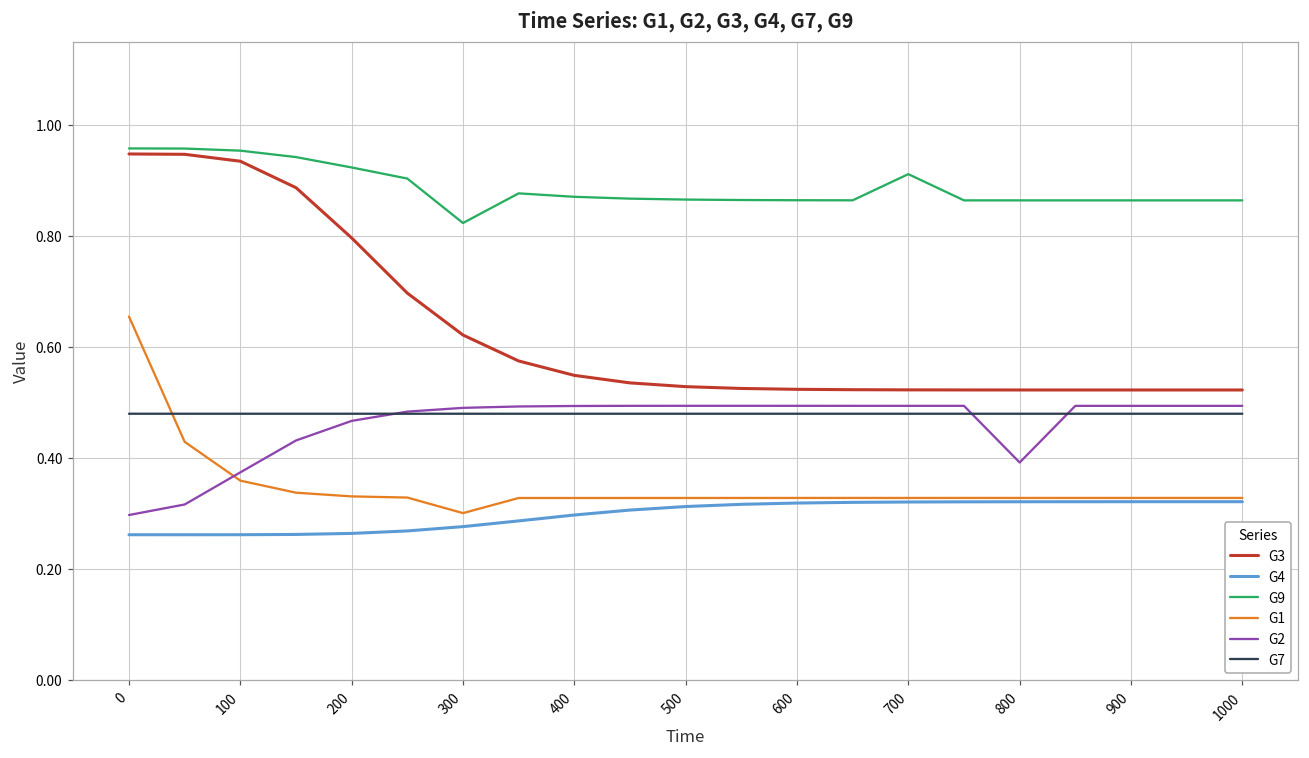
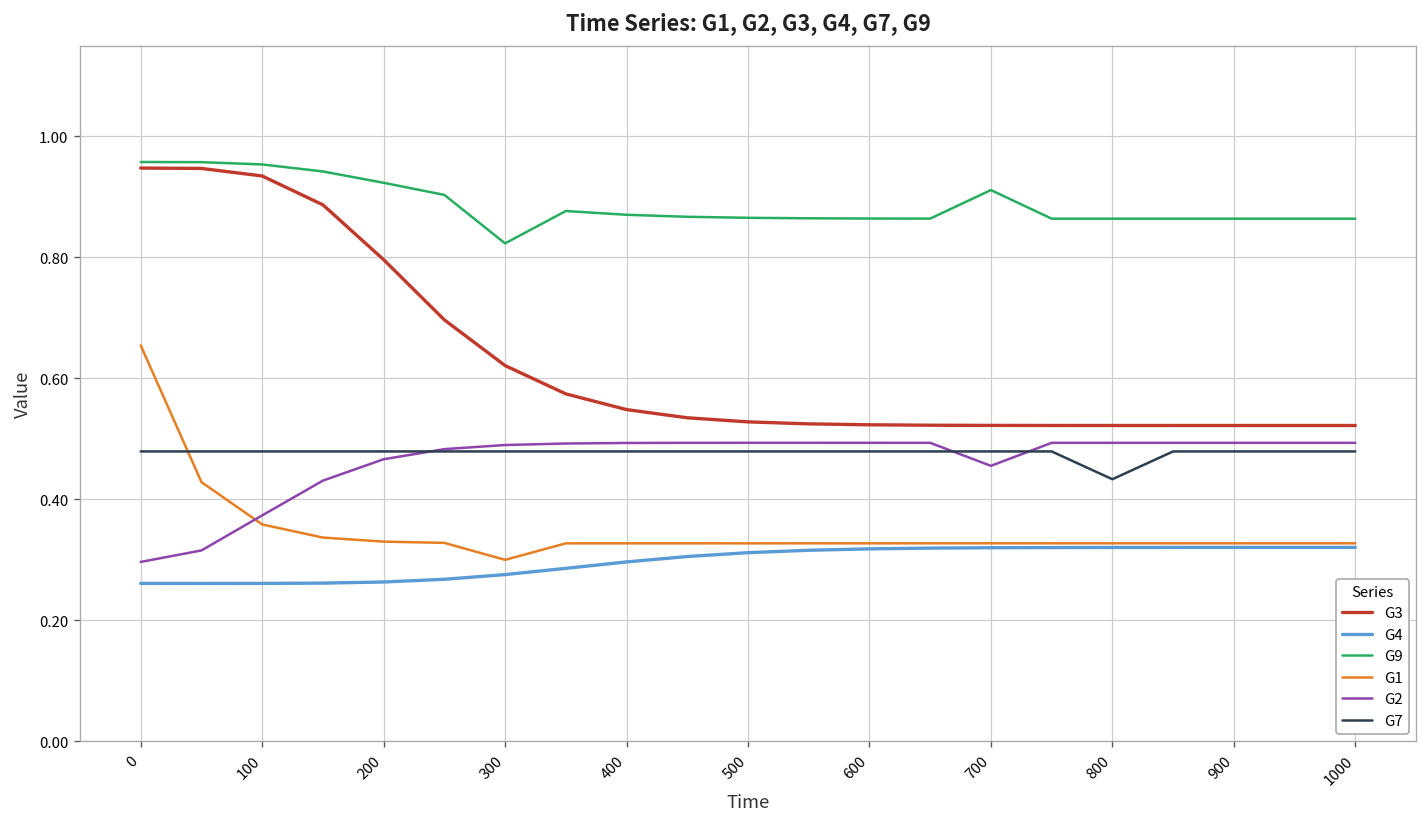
  {
    "G3": {
      "0": 0.95,
      "100": 0.93,
      "200": 0.80,
      "300": 0.62,
      "400": 0.55,
      "500": 0.53,
      "600": 0.52,
      "700": 0.52,
      "800": 0.52,
      "900": 0.52,
      "1000": 0.52
    },
    "G4": {
      "0": 0.26,
      "100": 0.26,
      "200": 0.26,
      "300": 0.28,
      "400": 0.30,
      "500": 0.31,
      "600": 0.32,
      "700": 0.32,
      "800": 0.32,
      "900": 0.32,
      "1000": 0.32
    },
    "G9": {
      "0": 0.96,
      "100": 0.95,
      "200": 0.92,
      "300": 0.82,
      "400": 0.87,
      "500": 0.87,
      "600": 0.86,
      "700": 0.91,
      "800": 0.86,
      "900": 0.86,
      "1000": 0.86
    },
    "G1": {
      "0": 0.65,
      "100": 0.36,
      "200": 0.33,
      "300": 0.30,
      "400": 0.33,
      "500": 0.33,
      "600": 0.33,
      "700": 0.33,
      "800": 0.33,
      "900": 0.33,
      "1000": 0.33
    },
    "G2": {
      "0": 0.30,
      "100": 0.37,
      "200": 0.47,
      "300": 0.49,
      "400": 0.49,
      "500": 0.49,
      "600": 0.49,
-     "700": 0.49,
-     "800": 0.39,
+     "700": 0.46,
+     "800": 0.49,
      "900": 0.49,
      "1000": 0.49
    },
    "G7": {
      "0": 0.48,
      "100": 0.48,
      "200": 0.48,
      "300": 0.48,
      "400": 0.48,
      "500": 0.48,
      "600": 0.48,
      "700": 0.48,
-     "800": 0.48,
+     "800": 0.43,
      "900": 0.48,
      "1000": 0.48
    }
  }
